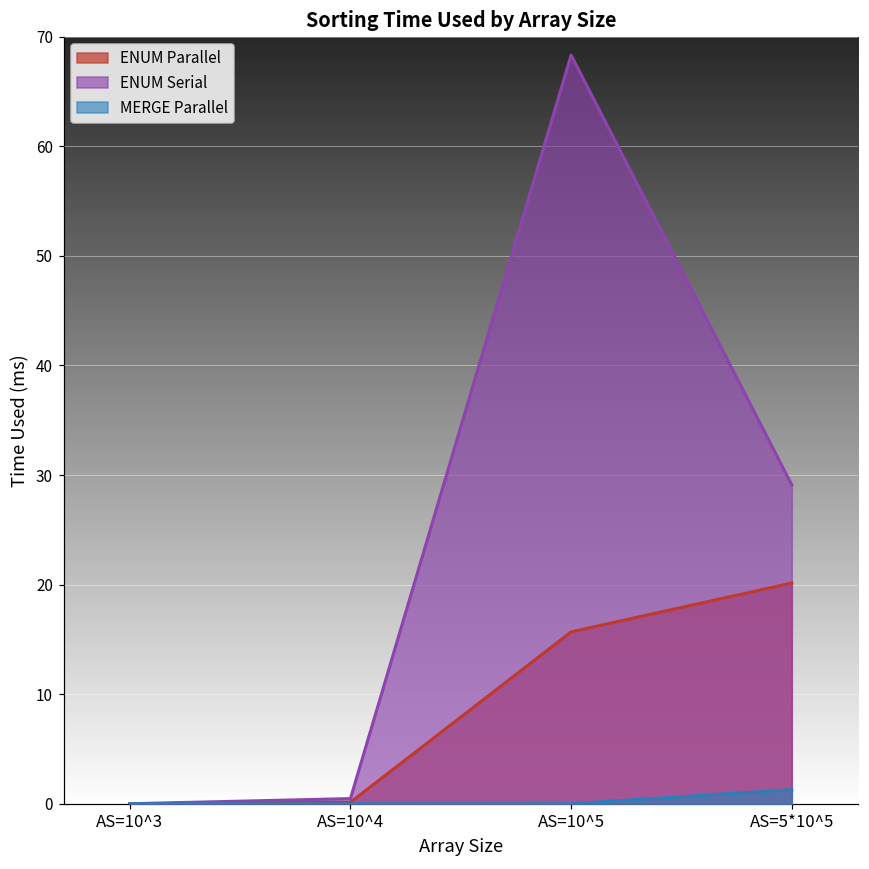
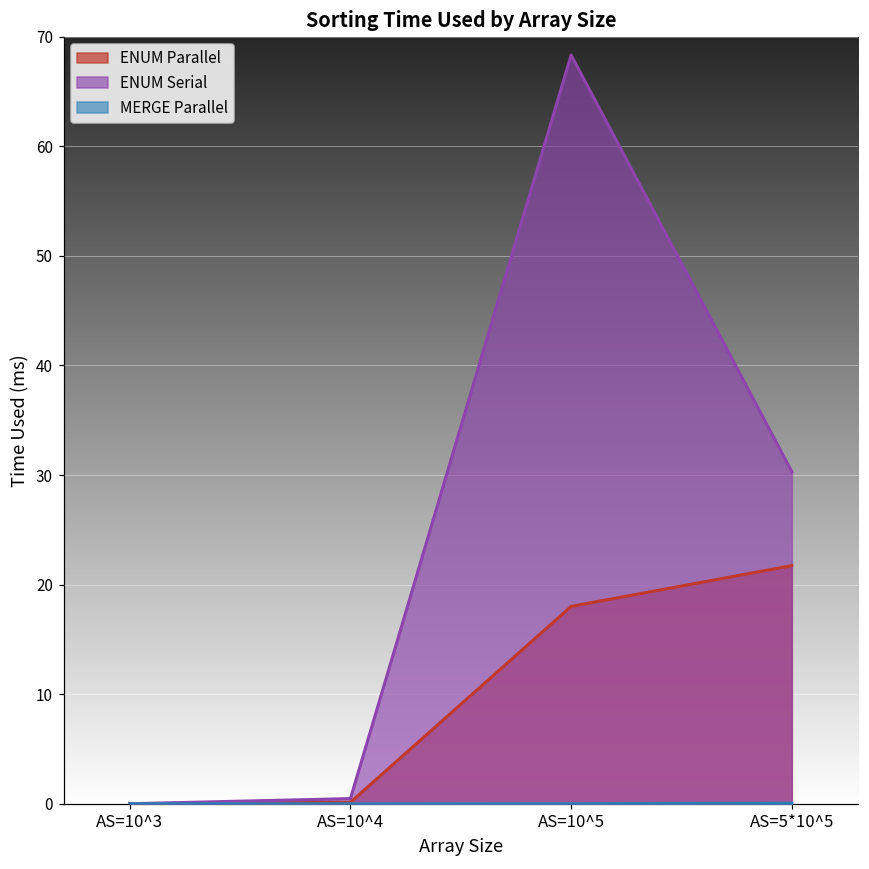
  {
    "ENUM Parallel": {
-     "AS=10^5": 16,
-     "AS=5*10^5": 20
+     "AS=10^5": 18,
+     "AS=5*10^5": 22
    },
    "ENUM Serial": {
      "AS=10^4": 0,
      "AS=10^5": 68,
-     "AS=5*10^5": 29
+     "AS=5*10^5": 30
    },
    "MERGE Parallel": {
      "AS=10^5": 0,
-     "AS=5*10^5": 1
+     "AS=5*10^5": 0
    }
  }
